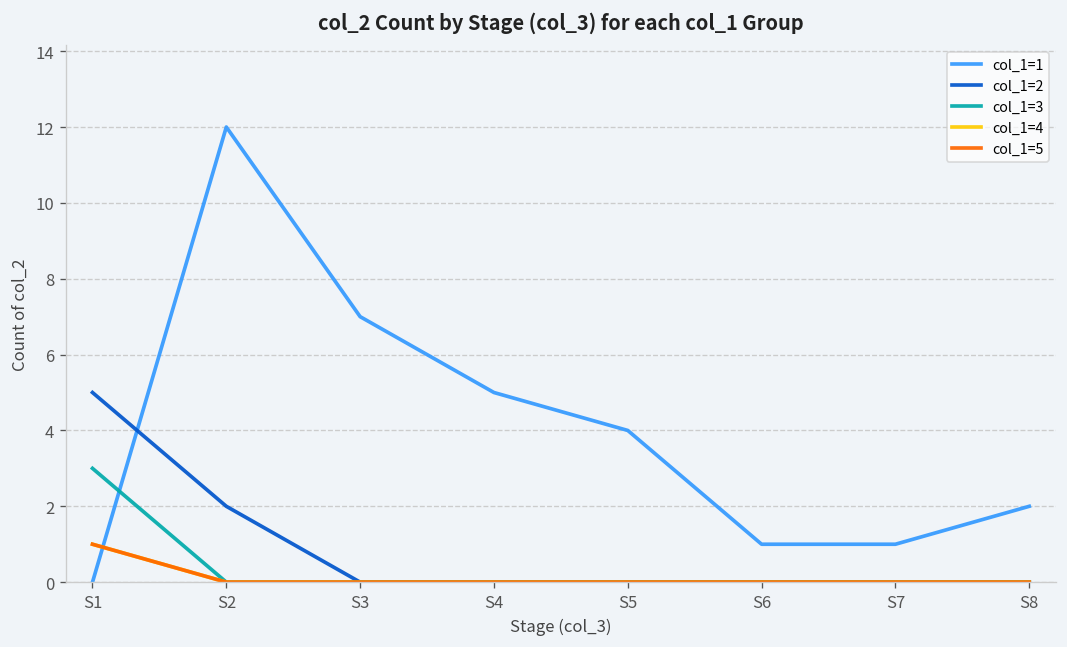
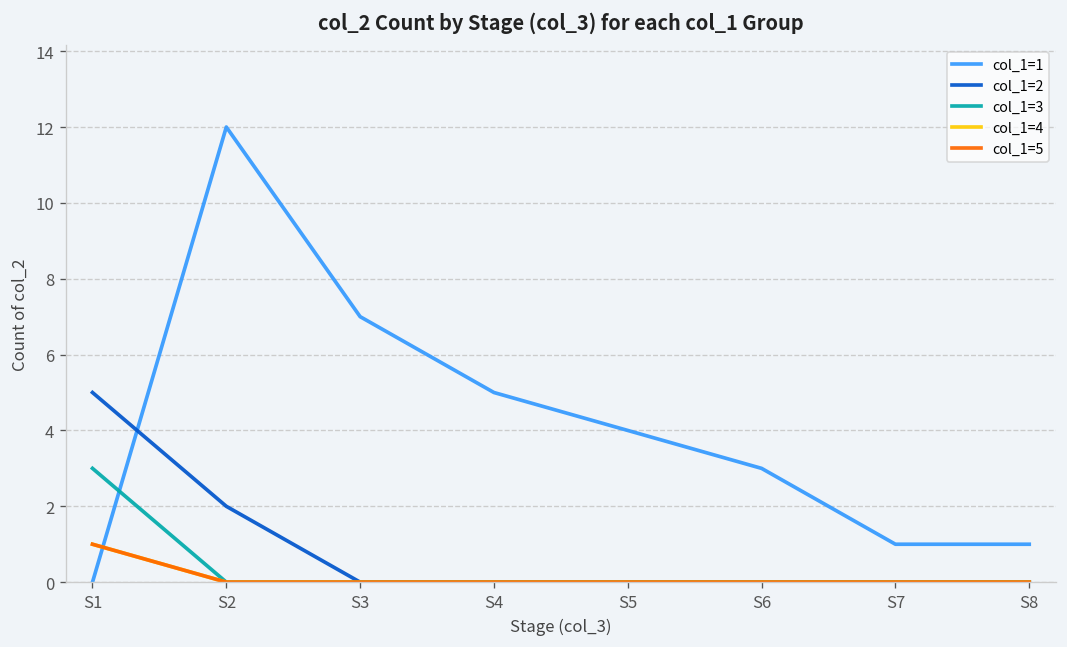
  {
    "col_1=1": {
      "S1": 0,
      "S2": 12,
      "S3": 7,
      "S4": 5,
      "S5": 4,
-     "S6": 1,
+     "S6": 3,
      "S7": 1,
-     "S8": 2
+     "S8": 1
    },
    "col_1=2": {
      "S1": 5,
      "S2": 2
    },
    "col_1=3": {
      "S1": 3
    },
    "col_1=5": {
      "S1": 1
    }
  }
